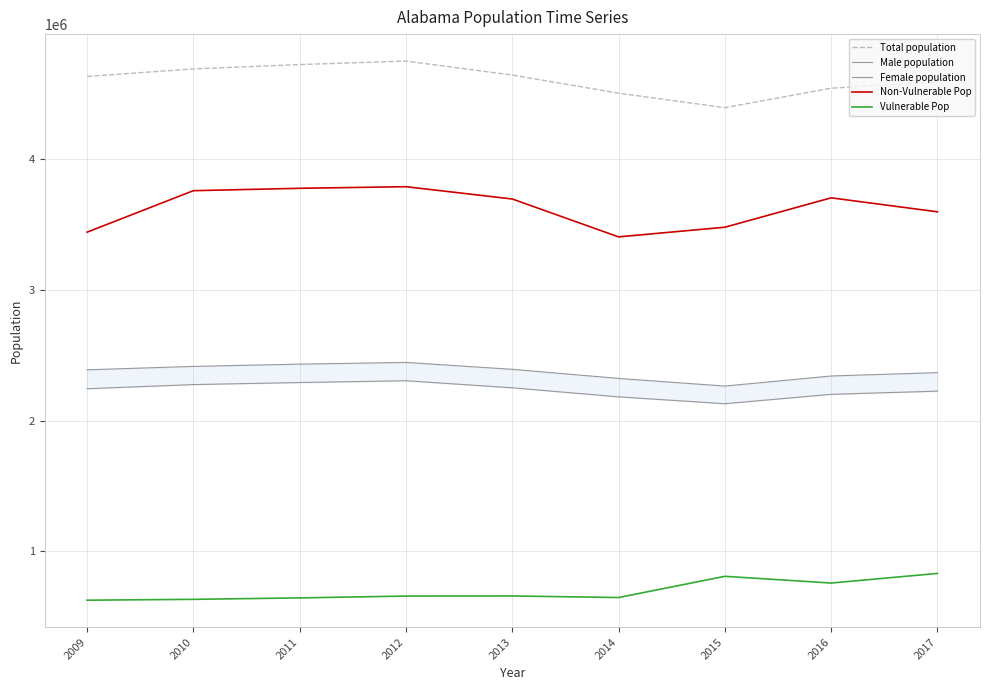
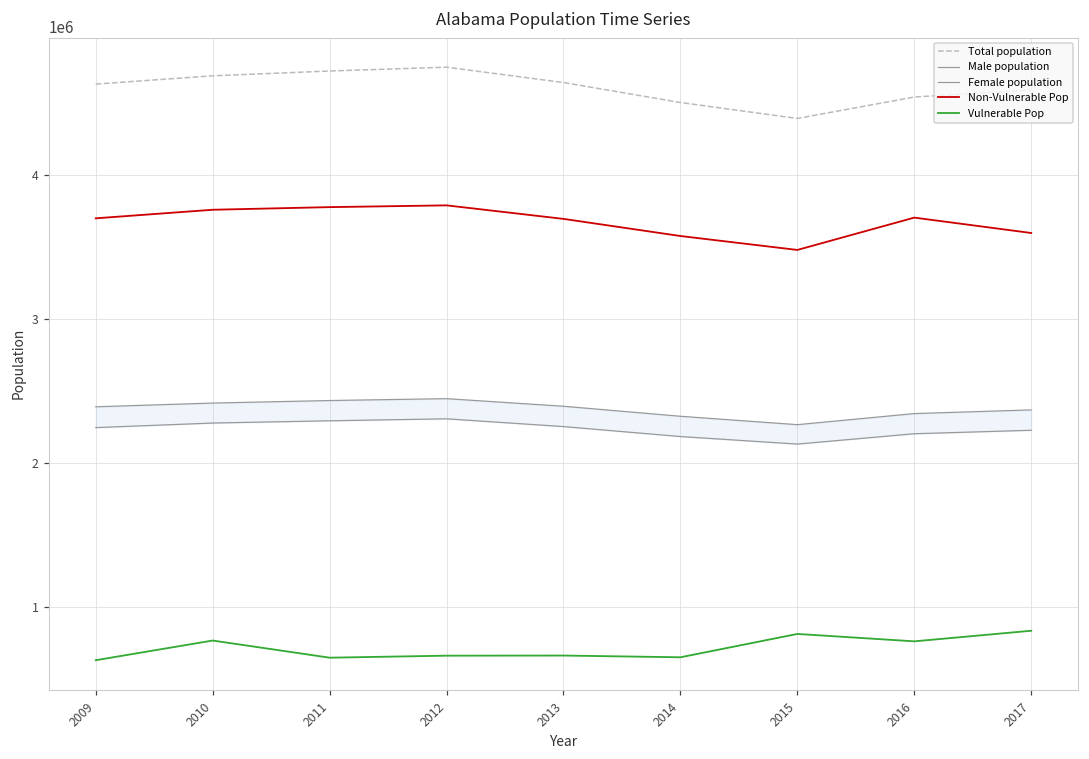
  {
    "Non-Vulnerable Pop": {
-     "2009": 3440000,
+     "2009": 3700000,
      "2010": 3760000,
      "2011": 3780000,
      "2012": 3790000,
      "2013": 3700000,
-     "2014": 3410000,
+     "2014": 3580000,
      "2015": 3480000,
      "2016": 3700000,
      "2017": 3600000
    },
    "Vulnerable Pop": {
      "2009": 630000,
-     "2010": 630000,
+     "2010": 760000,
      "2011": 640000,
      "2012": 660000,
      "2013": 660000,
      "2014": 650000,
      "2015": 810000,
      "2016": 760000,
      "2017": 830000
    }
  }
